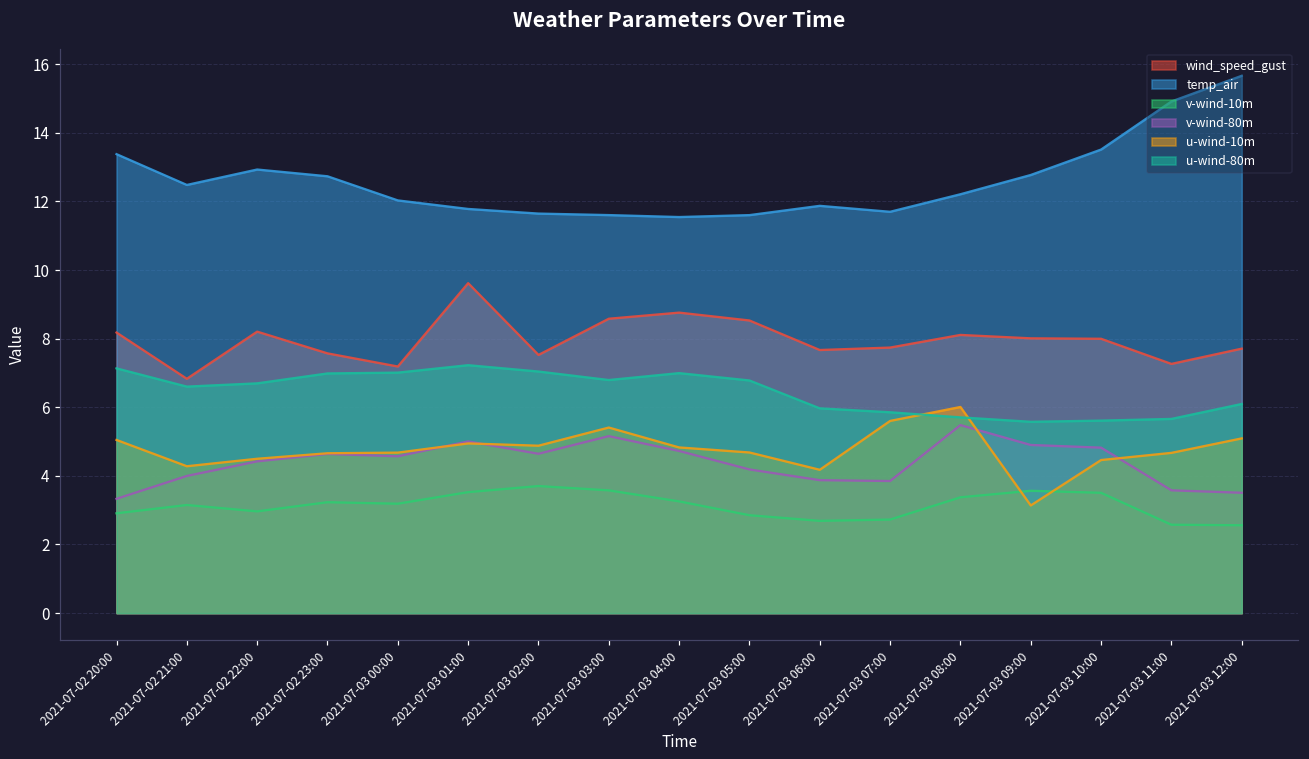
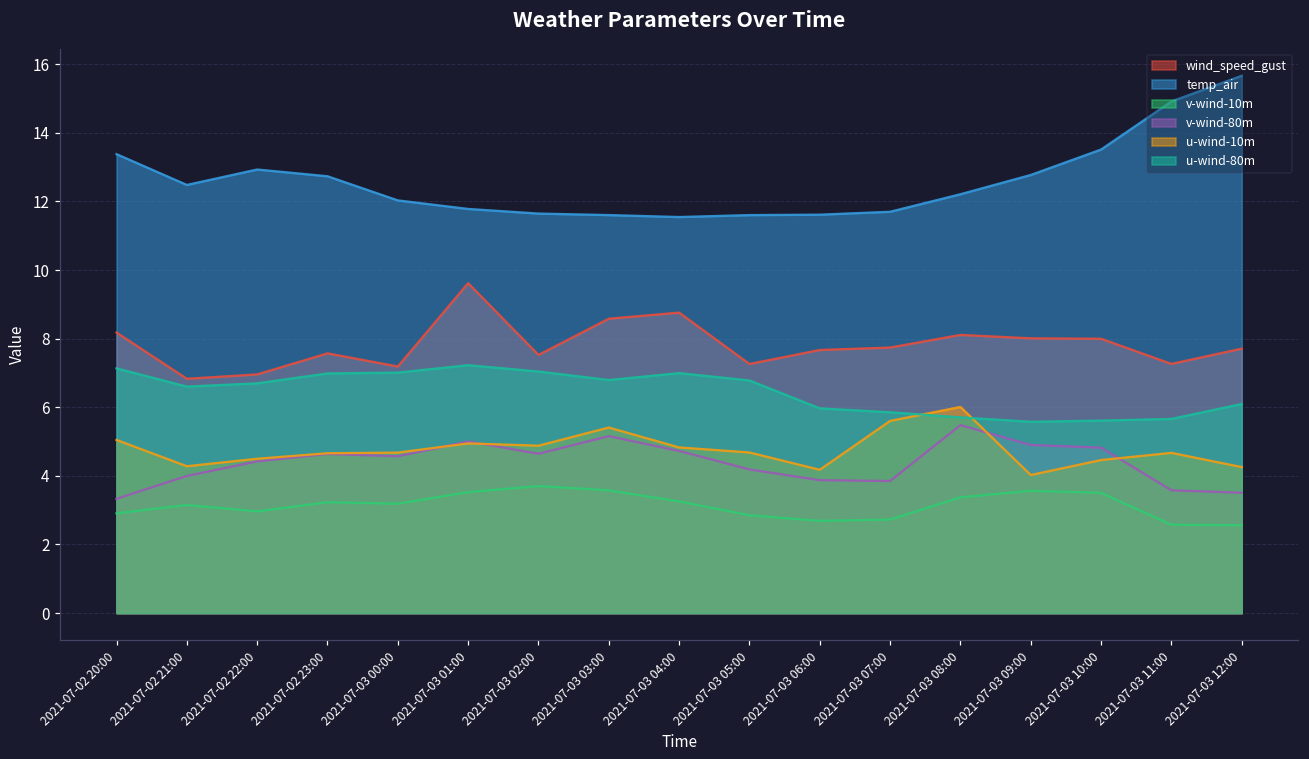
  {
    "wind_speed_gust": {
      "2021-07-02 20:00": 8.2,
      "2021-07-02 21:00": 6.8,
-     "2021-07-02 22:00": 8.2,
+     "2021-07-02 22:00": 7.0,
      "2021-07-02 23:00": 7.6,
      "2021-07-03 00:00": 7.2,
      "2021-07-03 01:00": 9.6,
      "2021-07-03 02:00": 7.5,
      "2021-07-03 03:00": 8.6,
      "2021-07-03 04:00": 8.8,
-     "2021-07-03 05:00": 8.5,
+     "2021-07-03 05:00": 7.3,
      "2021-07-03 06:00": 7.7,
      "2021-07-03 07:00": 7.7,
      "2021-07-03 08:00": 8.1,
      "2021-07-03 09:00": 8.0,
      "2021-07-03 10:00": 8.0,
      "2021-07-03 11:00": 7.3,
      "2021-07-03 12:00": 7.7
    },
    "temp_air": {
      "2021-07-02 20:00": 13.4,
      "2021-07-02 21:00": 12.5,
      "2021-07-02 22:00": 12.9,
      "2021-07-02 23:00": 12.7,
      "2021-07-03 00:00": 12.0,
      "2021-07-03 01:00": 11.8,
      "2021-07-03 02:00": 11.6,
      "2021-07-03 03:00": 11.6,
      "2021-07-03 04:00": 11.5,
      "2021-07-03 05:00": 11.6,
-     "2021-07-03 06:00": 11.9,
+     "2021-07-03 06:00": 11.6,
      "2021-07-03 07:00": 11.7,
      "2021-07-03 08:00": 12.2,
      "2021-07-03 09:00": 12.8,
      "2021-07-03 10:00": 13.5
    },
    "v-wind-80m": {
      "2021-07-02 20:00": 3.3,
      "2021-07-02 21:00": 4.0,
      "2021-07-03 00:00": 4.6,
      "2021-07-03 02:00": 4.6,
      "2021-07-03 03:00": 5.2,
      "2021-07-03 04:00": 4.7,
      "2021-07-03 05:00": 4.2,
      "2021-07-03 06:00": 3.9,
      "2021-07-03 07:00": 3.8,
      "2021-07-03 08:00": 5.5,
      "2021-07-03 09:00": 4.9,
      "2021-07-03 10:00": 4.8,
      "2021-07-03 11:00": 3.6,
      "2021-07-03 12:00": 3.5
    },
    "u-wind-10m": {
      "2021-07-02 20:00": 5.0,
      "2021-07-02 21:00": 4.3,
      "2021-07-03 00:00": 4.7,
      "2021-07-03 02:00": 4.9,
      "2021-07-03 03:00": 5.4,
      "2021-07-03 04:00": 4.8,
      "2021-07-03 05:00": 4.7,
      "2021-07-03 06:00": 4.2,
      "2021-07-03 07:00": 5.6,
      "2021-07-03 08:00": 6.0,
-     "2021-07-03 09:00": 3.1,
+     "2021-07-03 09:00": 4.0,
      "2021-07-03 10:00": 4.5,
      "2021-07-03 11:00": 4.7,
-     "2021-07-03 12:00": 5.1
+     "2021-07-03 12:00": 4.3
    }
  }
